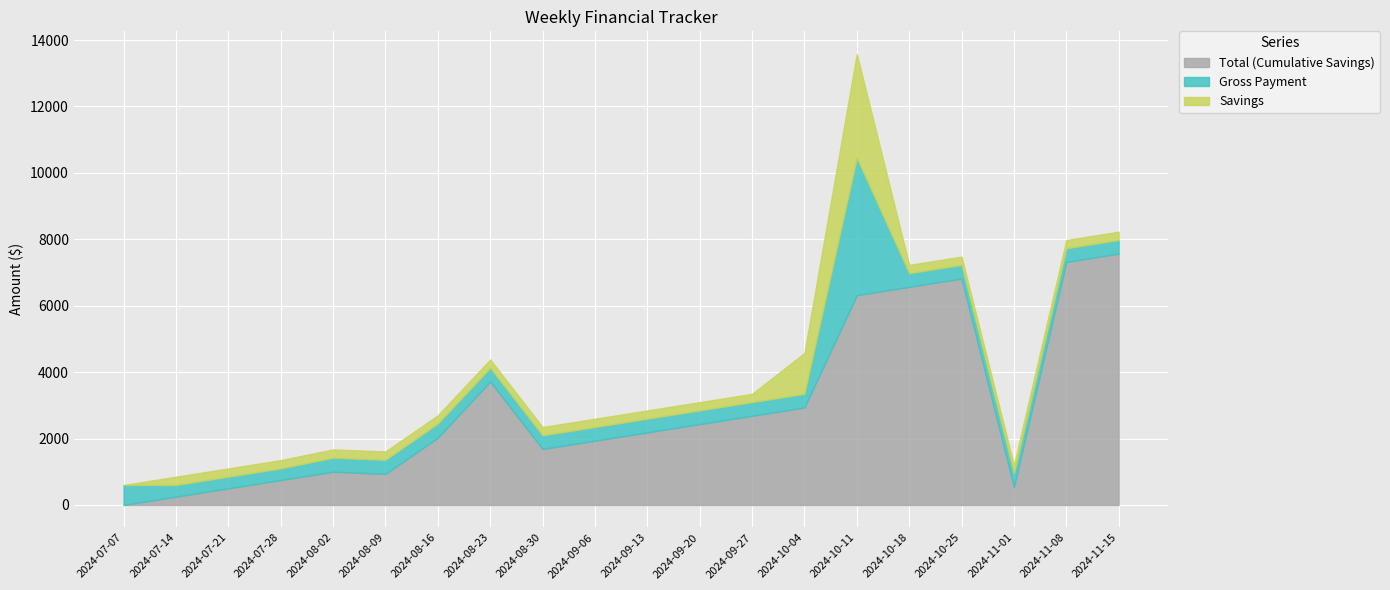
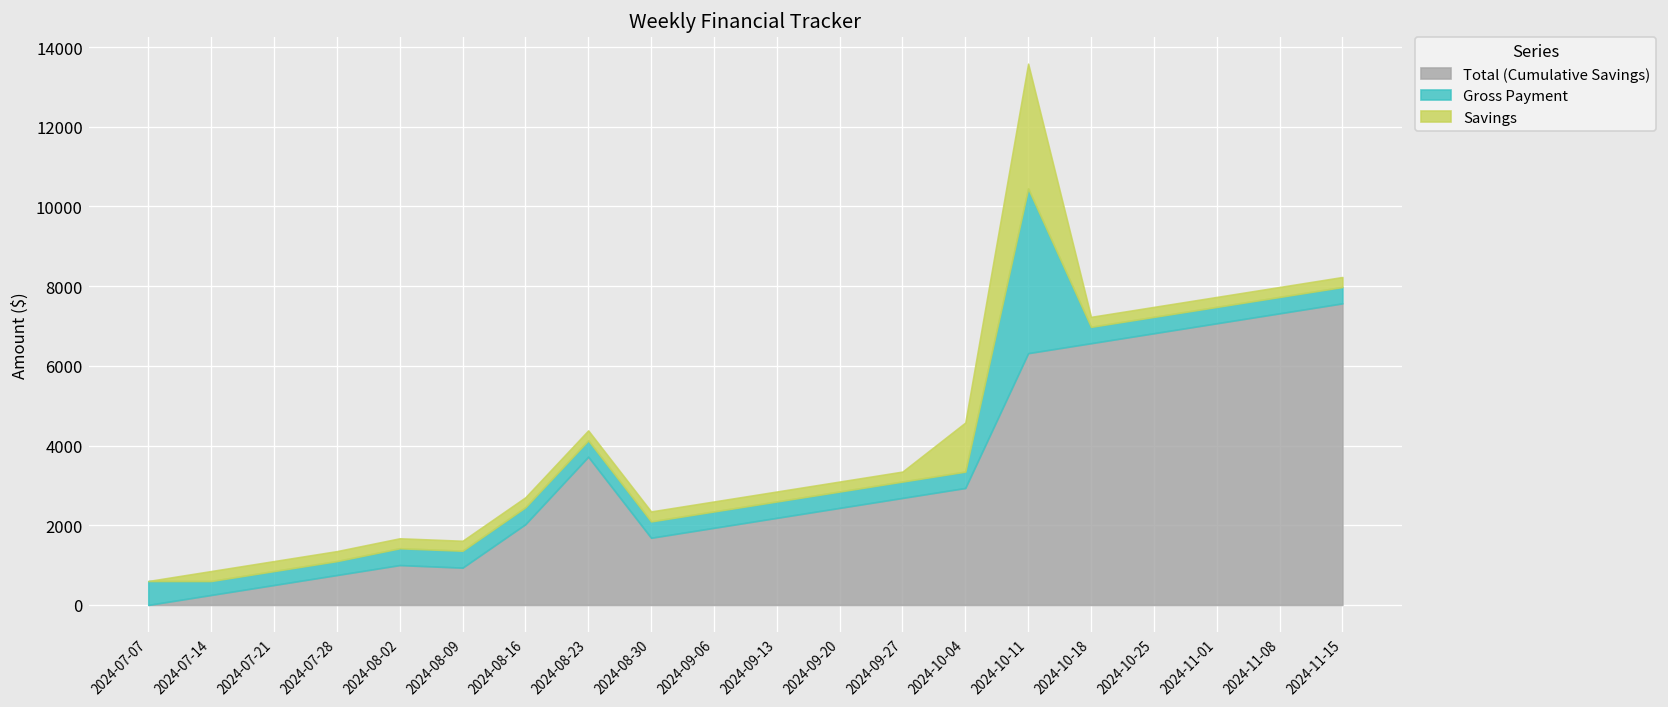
  {
    "Total (Cumulative Savings)": {
      "2024-07-07": 0,
      "2024-07-14": 300,
      "2024-07-21": 500,
      "2024-07-28": 800,
      "2024-08-02": 1000,
      "2024-08-09": 900,
      "2024-08-16": 2000,
      "2024-08-23": 3700,
      "2024-08-30": 1700,
      "2024-09-06": 1900,
      "2024-09-13": 2200,
      "2024-09-20": 2400,
      "2024-09-27": 2700,
      "2024-10-04": 2900,
      "2024-10-11": 6300,
      "2024-10-18": 6600,
      "2024-10-25": 6800,
-     "2024-11-01": 500,
+     "2024-11-01": 7100,
      "2024-11-08": 7300,
      "2024-11-15": 7600
    },
    "Gross Payment": {
      "2024-07-14": 400,
      "2024-07-21": 400,
      "2024-07-28": 400,
      "2024-08-02": 400,
      "2024-08-09": 400,
      "2024-08-16": 400,
      "2024-08-23": 400,
      "2024-08-30": 400,
      "2024-09-06": 400,
      "2024-09-13": 400,
      "2024-09-20": 400,
      "2024-09-27": 400,
      "2024-10-04": 400,
      "2024-10-11": 4100,
      "2024-10-18": 400,
      "2024-10-25": 400,
      "2024-11-01": 400,
      "2024-11-08": 400,
      "2024-11-15": 400
    },
    "Savings": {
      "2024-07-14": 300,
      "2024-07-21": 300,
      "2024-07-28": 300,
      "2024-08-02": 300,
      "2024-08-09": 300,
      "2024-08-16": 300,
      "2024-08-23": 300,
      "2024-08-30": 300,
      "2024-09-06": 300,
      "2024-09-13": 300,
      "2024-09-20": 300,
      "2024-09-27": 300,
      "2024-10-04": 1200,
      "2024-10-11": 3100,
      "2024-10-18": 300,
      "2024-10-25": 300,
      "2024-11-01": 300,
      "2024-11-08": 300,
      "2024-11-15": 300
    }
  }
